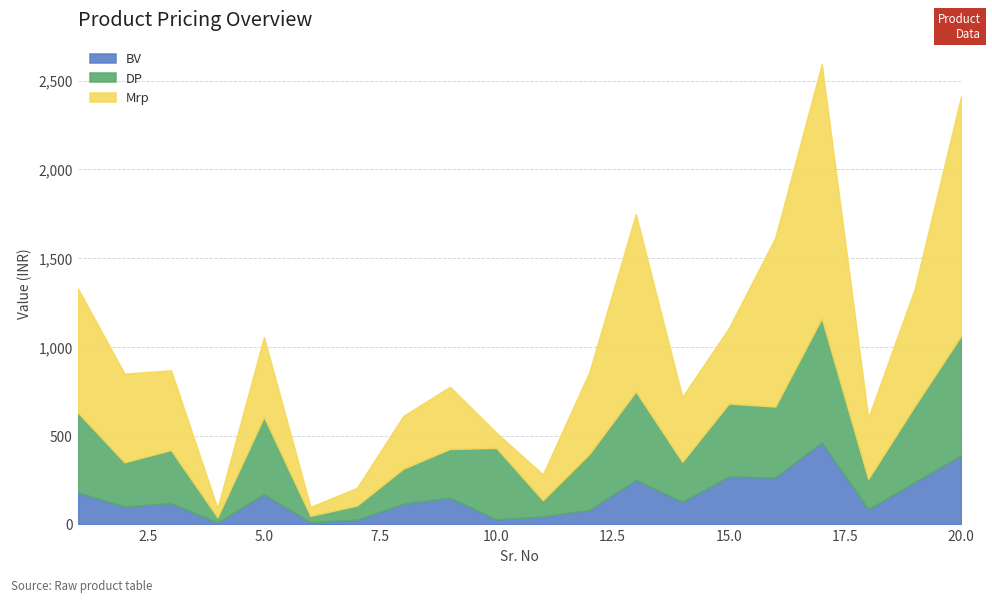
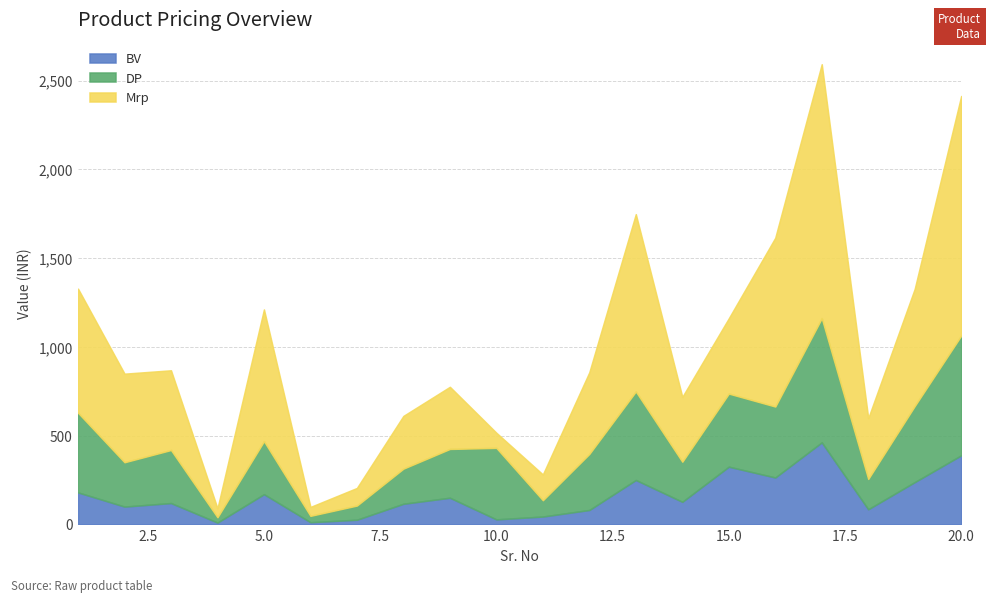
  {
    "BV": {
      "5.0": "170",
      "10.0": "30",
-     "15.0": "270",
+     "15.0": "330",
      "20.0": "390"
    },
    "DP": {
-     "5.0": "440",
+     "5.0": "300",
      "10.0": "400",
      "15.0": "410",
      "20.0": "680"
    },
    "Mrp": {
-     "5.0": "450",
+     "5.0": "740",
      "10.0": "90",
      "15.0": "420",
      "20.0": "1,350"
    }
  }
